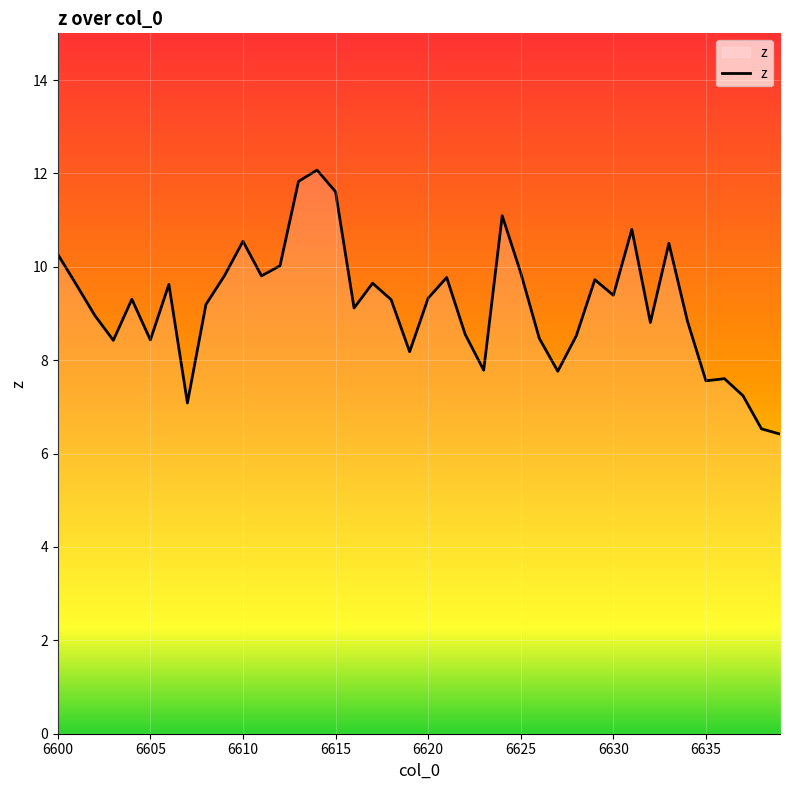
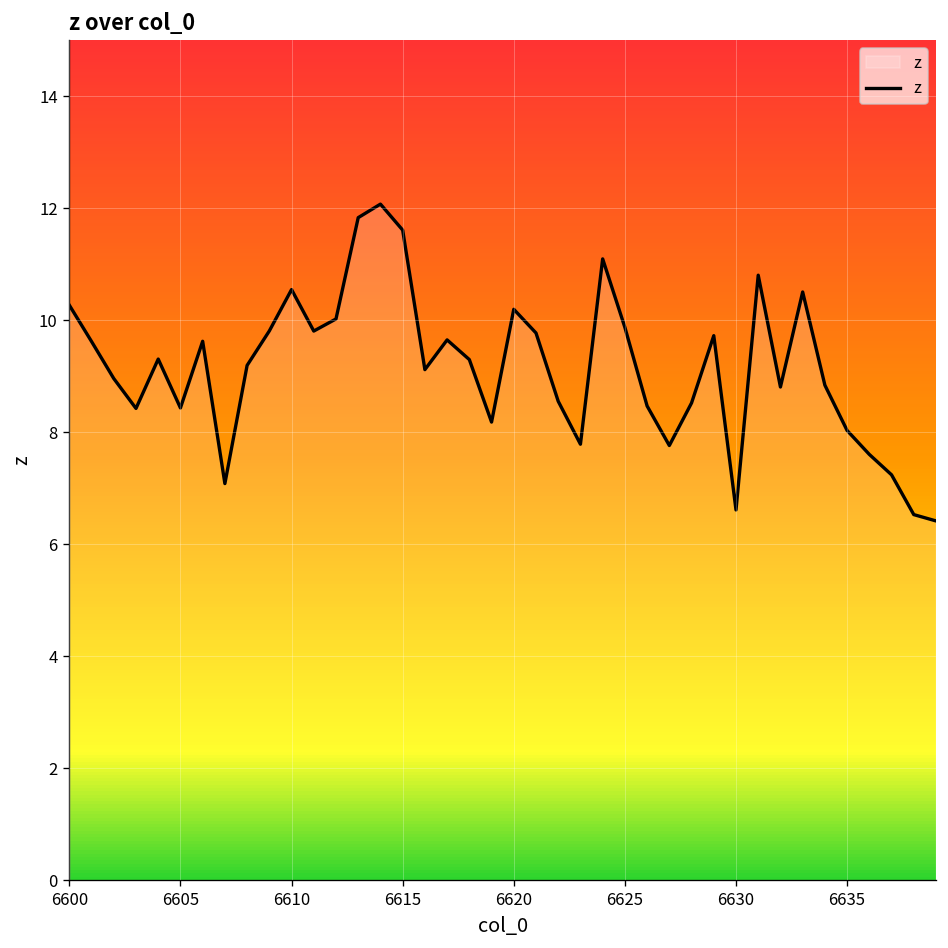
  {
    "6600": 10.3,
    "6605": 8.4,
    "6610": 10.5,
    "6615": 11.6,
-   "6620": 9.3,
+   "6620": 10.2,
    "6625": 9.9,
-   "6630": 9.4,
-   "6635": 7.6
+   "6630": 6.6,
+   "6635": 8.0
  }
